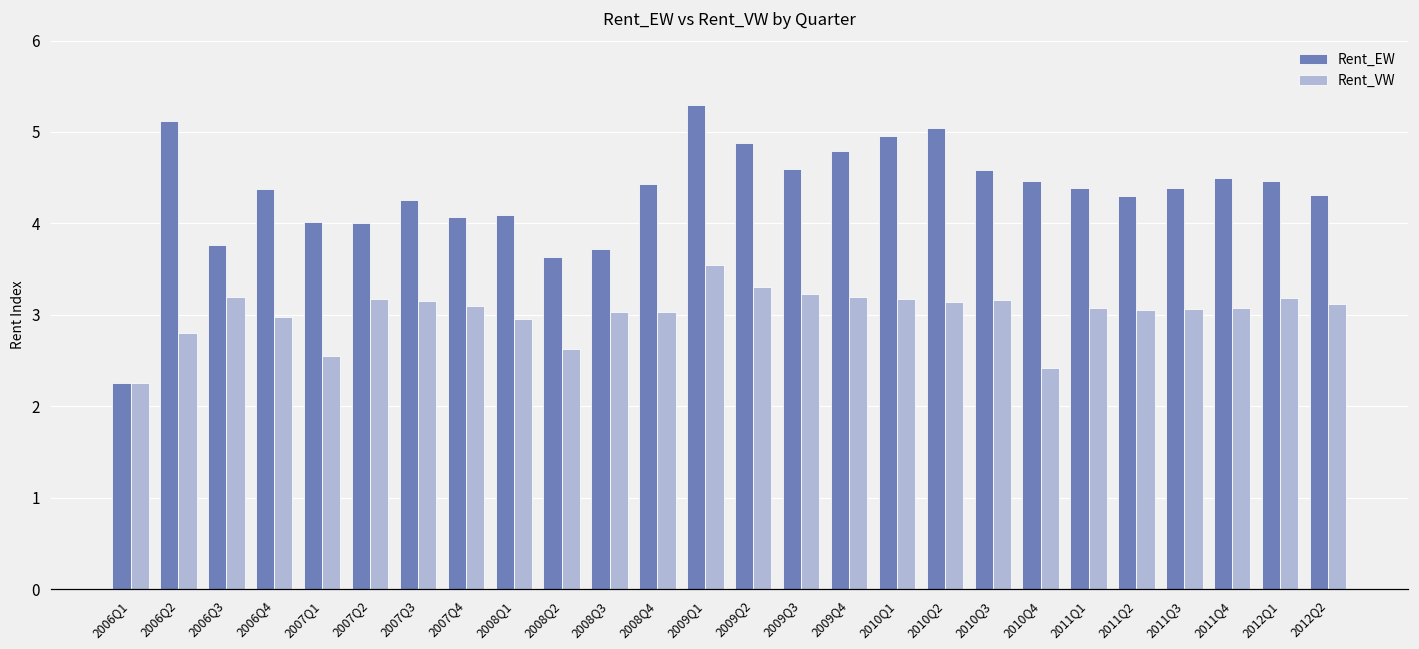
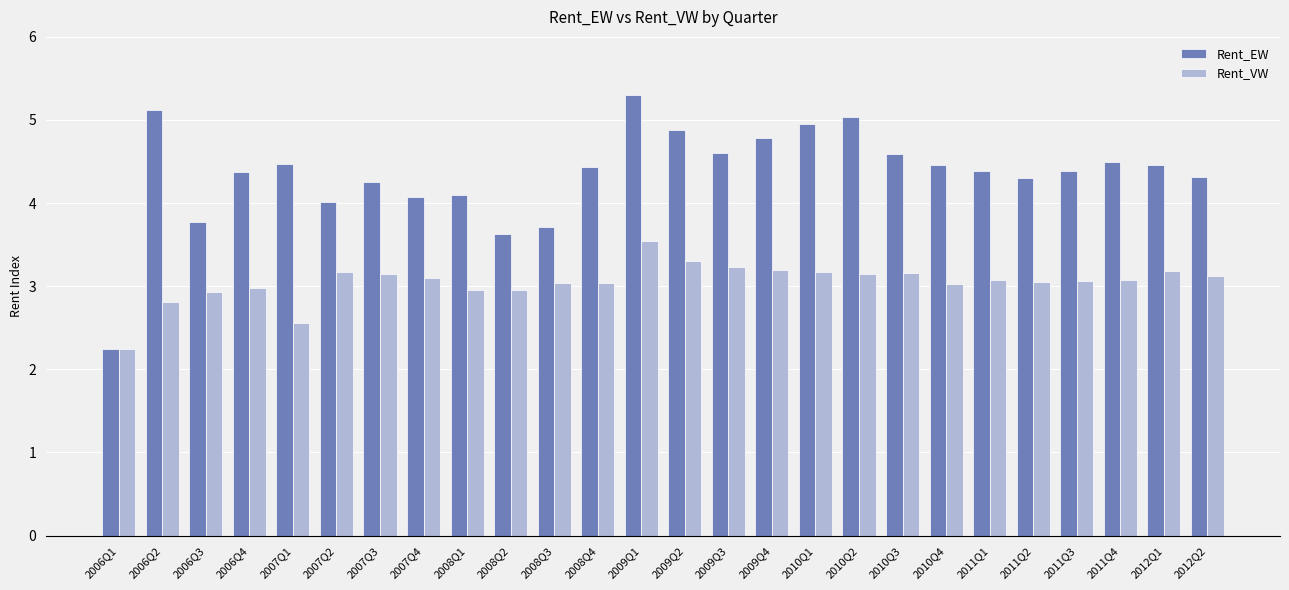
  {
    "Rent_EW": {
      "2006Q1": 2.3,
      "2006Q2": 5.1,
      "2006Q3": 3.8,
      "2006Q4": 4.4,
-     "2007Q1": 4.0,
+     "2007Q1": 4.5,
      "2007Q2": 4.0,
      "2007Q3": 4.3,
      "2007Q4": 4.1,
      "2008Q1": 4.1,
      "2008Q2": 3.6,
      "2008Q3": 3.7,
      "2008Q4": 4.4,
      "2009Q1": 5.3,
      "2009Q2": 4.9,
      "2009Q3": 4.6,
      "2009Q4": 4.8,
      "2010Q1": 5.0,
      "2010Q2": 5.0,
      "2010Q3": 4.6,
      "2010Q4": 4.5,
      "2011Q1": 4.4,
      "2011Q2": 4.3,
      "2011Q3": 4.4,
      "2011Q4": 4.5,
      "2012Q1": 4.5,
      "2012Q2": 4.3
    },
    "Rent_VW": {
      "2006Q1": 2.3,
      "2006Q2": 2.8,
-     "2006Q3": 3.2,
+     "2006Q3": 2.9,
      "2006Q4": 3.0,
      "2007Q1": 2.6,
      "2007Q2": 3.2,
      "2007Q3": 3.1,
      "2007Q4": 3.1,
      "2008Q1": 3.0,
-     "2008Q2": 2.6,
+     "2008Q2": 3.0,
      "2008Q3": 3.0,
      "2008Q4": 3.0,
      "2009Q1": 3.5,
      "2009Q2": 3.3,
      "2009Q3": 3.2,
      "2009Q4": 3.2,
      "2010Q1": 3.2,
      "2010Q2": 3.1,
      "2010Q3": 3.2,
-     "2010Q4": 2.4,
+     "2010Q4": 3.0,
      "2011Q1": 3.1,
      "2011Q2": 3.1,
      "2011Q3": 3.1,
      "2011Q4": 3.1,
      "2012Q1": 3.2,
      "2012Q2": 3.1
    }
  }
